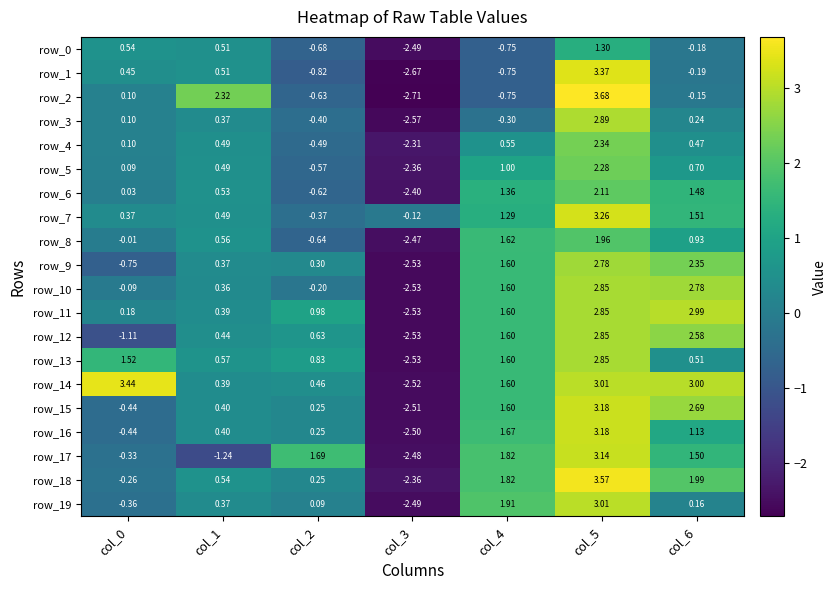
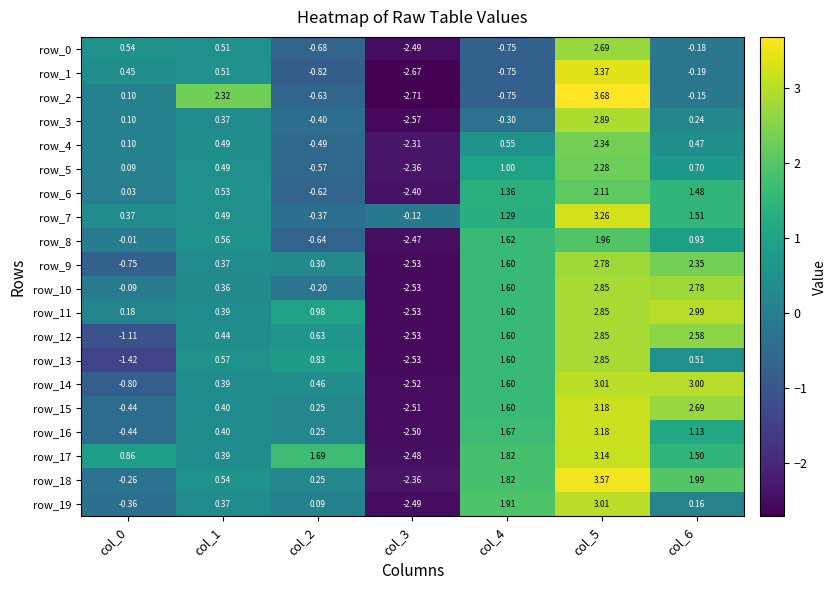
  {
    "row_0": {
      "col_0": 0.54,
      "col_1": 0.51,
      "col_2": -0.68,
      "col_3": -2.49,
      "col_4": -0.75,
-     "col_5": 1.30,
+     "col_5": 2.69,
      "col_6": -0.18
    },
    "row_1": {
      "col_0": 0.45,
      "col_1": 0.51,
      "col_2": -0.82,
      "col_3": -2.67,
      "col_4": -0.75,
      "col_5": 3.37,
      "col_6": -0.19
    },
    "row_2": {
      "col_0": 0.10,
      "col_1": 2.32,
      "col_2": -0.63,
      "col_3": -2.71,
      "col_4": -0.75,
      "col_5": 3.68,
      "col_6": -0.15
    },
    "row_3": {
      "col_0": 0.10,
      "col_1": 0.37,
      "col_2": -0.40,
      "col_3": -2.57,
      "col_4": -0.30,
      "col_5": 2.89,
      "col_6": 0.24
    },
    "row_4": {
      "col_0": 0.10,
      "col_1": 0.49,
      "col_2": -0.49,
      "col_3": -2.31,
      "col_4": 0.55,
      "col_5": 2.34,
      "col_6": 0.47
    },
    "row_5": {
      "col_0": 0.09,
      "col_1": 0.49,
      "col_2": -0.57,
      "col_3": -2.36,
      "col_4": 1.00,
      "col_5": 2.28,
      "col_6": 0.70
    },
    "row_6": {
      "col_0": 0.03,
      "col_1": 0.53,
      "col_2": -0.62,
      "col_3": -2.40,
      "col_4": 1.36,
      "col_5": 2.11,
      "col_6": 1.48
    },
    "row_7": {
      "col_0": 0.37,
      "col_1": 0.49,
      "col_2": -0.37,
      "col_3": -0.12,
      "col_4": 1.29,
      "col_5": 3.26,
      "col_6": 1.51
    },
    "row_8": {
      "col_0": -0.01,
      "col_1": 0.56,
      "col_2": -0.64,
      "col_3": -2.47,
      "col_4": 1.62,
      "col_5": 1.96,
      "col_6": 0.93
    },
    "row_9": {
      "col_0": -0.75,
      "col_1": 0.37,
      "col_2": 0.30,
      "col_3": -2.53,
      "col_4": 1.60,
      "col_5": 2.78,
      "col_6": 2.35
    },
    "row_10": {
      "col_0": -0.09,
      "col_1": 0.36,
      "col_2": -0.20,
      "col_3": -2.53,
      "col_4": 1.60,
      "col_5": 2.85,
      "col_6": 2.78
    },
    "row_11": {
      "col_0": 0.18,
      "col_1": 0.39,
      "col_2": 0.98,
      "col_3": -2.53,
      "col_4": 1.60,
      "col_5": 2.85,
      "col_6": 2.99
    },
    "row_12": {
      "col_0": -1.11,
      "col_1": 0.44,
      "col_2": 0.63,
      "col_3": -2.53,
      "col_4": 1.60,
      "col_5": 2.85,
      "col_6": 2.58
    },
    "row_13": {
-     "col_0": 1.52,
+     "col_0": -1.42,
      "col_1": 0.57,
      "col_2": 0.83,
      "col_3": -2.53,
      "col_4": 1.60,
      "col_5": 2.85,
      "col_6": 0.51
    },
    "row_14": {
-     "col_0": 3.44,
+     "col_0": -0.80,
      "col_1": 0.39,
      "col_2": 0.46,
      "col_3": -2.52,
      "col_4": 1.60,
      "col_5": 3.01,
      "col_6": 3.00
    },
    "row_15": {
      "col_0": -0.44,
      "col_1": 0.40,
      "col_2": 0.25,
      "col_3": -2.51,
      "col_4": 1.60,
      "col_5": 3.18,
      "col_6": 2.69
    },
    "row_16": {
      "col_0": -0.44,
      "col_1": 0.40,
      "col_2": 0.25,
      "col_3": -2.50,
      "col_4": 1.67,
      "col_5": 3.18,
      "col_6": 1.13
    },
    "row_17": {
-     "col_0": -0.33,
-     "col_1": -1.24,
+     "col_0": 0.86,
+     "col_1": 0.39,
      "col_2": 1.69,
      "col_3": -2.48,
      "col_4": 1.82,
      "col_5": 3.14,
      "col_6": 1.50
    },
    "row_18": {
      "col_0": -0.26,
      "col_1": 0.54,
      "col_2": 0.25,
      "col_3": -2.36,
      "col_4": 1.82,
      "col_5": 3.57,
      "col_6": 1.99
    },
    "row_19": {
      "col_0": -0.36,
      "col_1": 0.37,
      "col_2": 0.09,
      "col_3": -2.49,
      "col_4": 1.91,
      "col_5": 3.01,
      "col_6": 0.16
    }
  }
